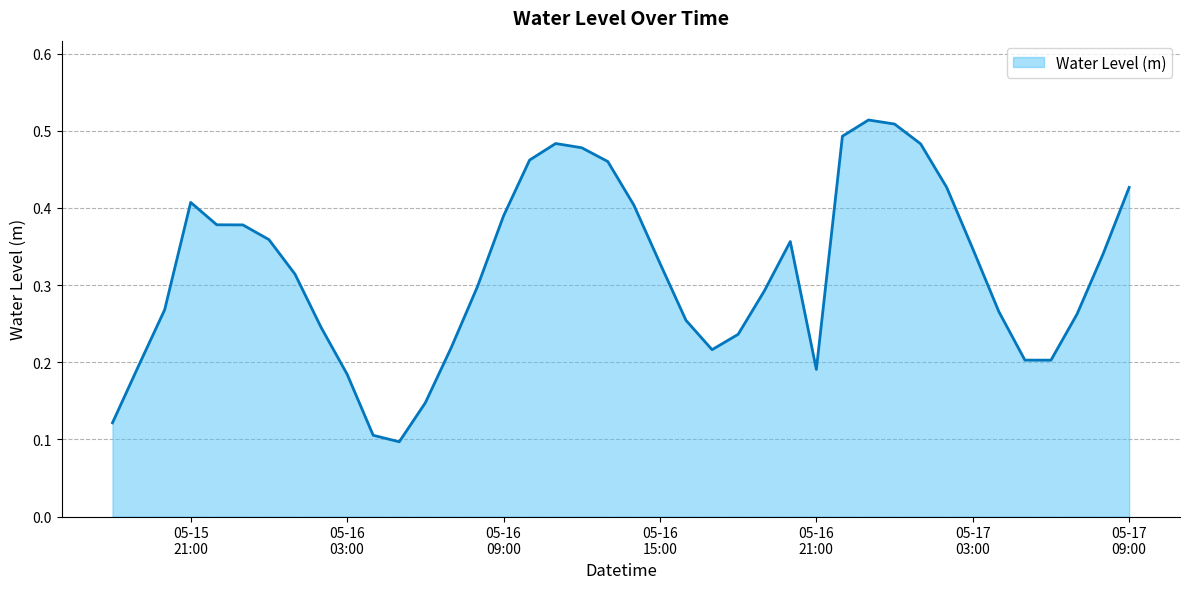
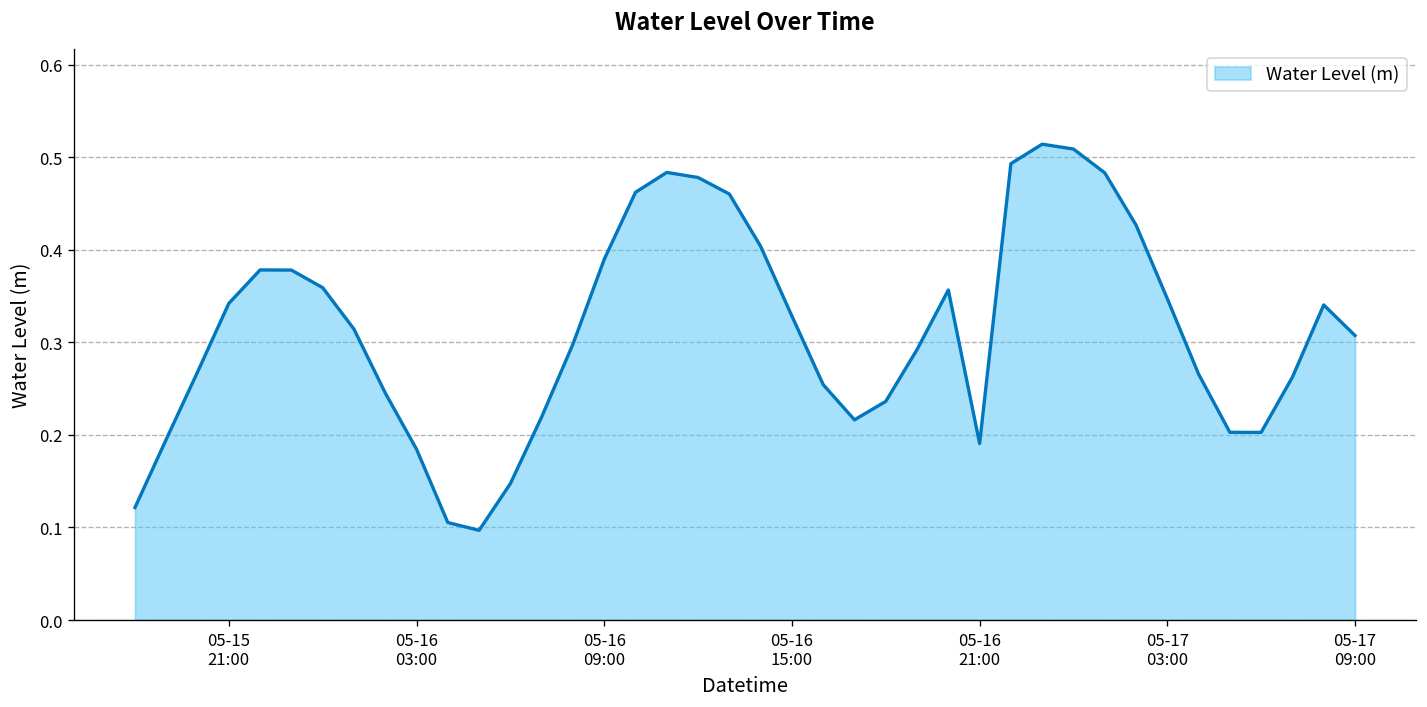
  {
-   "05-15 21:00": 0.41,
+   "05-15 21:00": 0.34,
    "05-16 03:00": 0.18,
    "05-16 09:00": 0.39,
    "05-16 15:00": 0.33,
    "05-16 21:00": 0.19,
    "05-17 03:00": 0.35,
-   "05-17 09:00": 0.43
+   "05-17 09:00": 0.31
  }
